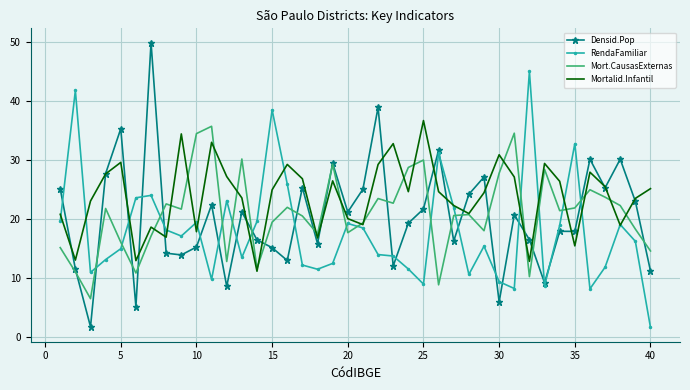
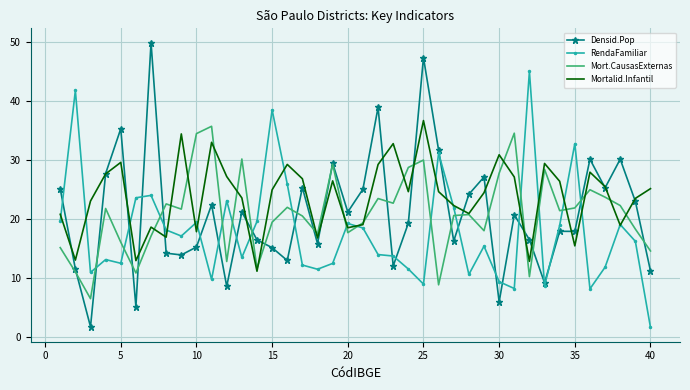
  {
    "Densid.Pop": {
      "5": 35,
      "10": 15,
      "15": 15,
      "20": 21,
-     "25": 22,
+     "25": 47,
      "30": 6,
      "35": 18,
      "40": 11
    },
    "RendaFamiliar": {
-     "5": 15,
+     "5": 12,
      "10": 19,
      "15": 39,
      "20": 19,
      "25": 9,
      "30": 9,
      "35": 33,
      "40": 2
    },
    "Mort.CausasExternas": {
      "5": 16,
      "10": 34,
      "15": 19,
      "20": 18,
      "25": 30,
      "30": 28,
      "35": 22,
      "40": 15
    },
    "Mortalid.Infantil": {
      "5": 30,
      "10": 18,
      "15": 25,
-     "20": 20,
+     "20": 19,
      "25": 37,
      "30": 31,
      "35": 15,
      "40": 25
    }
  }
